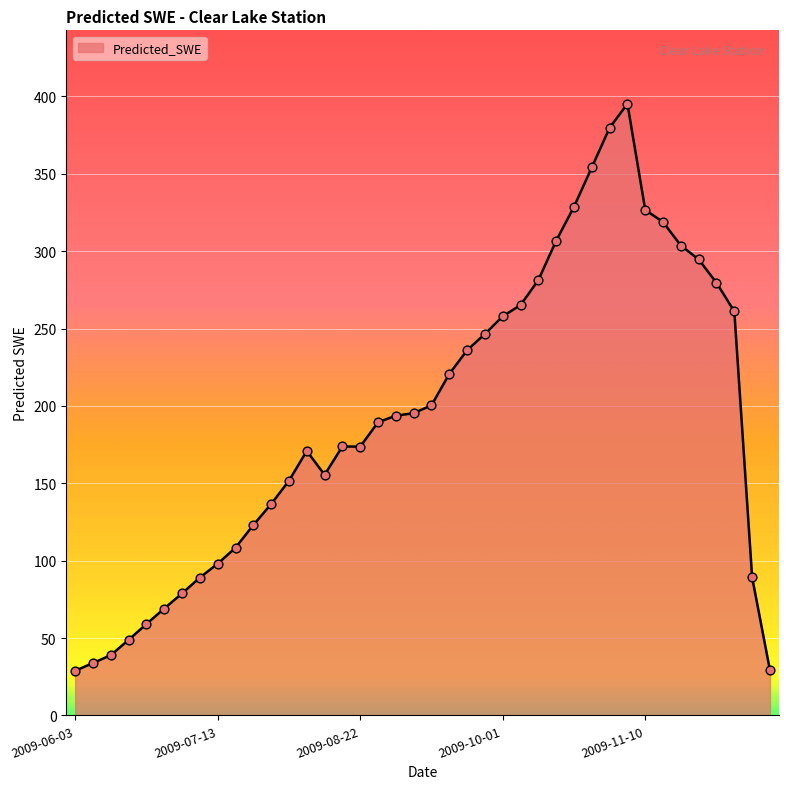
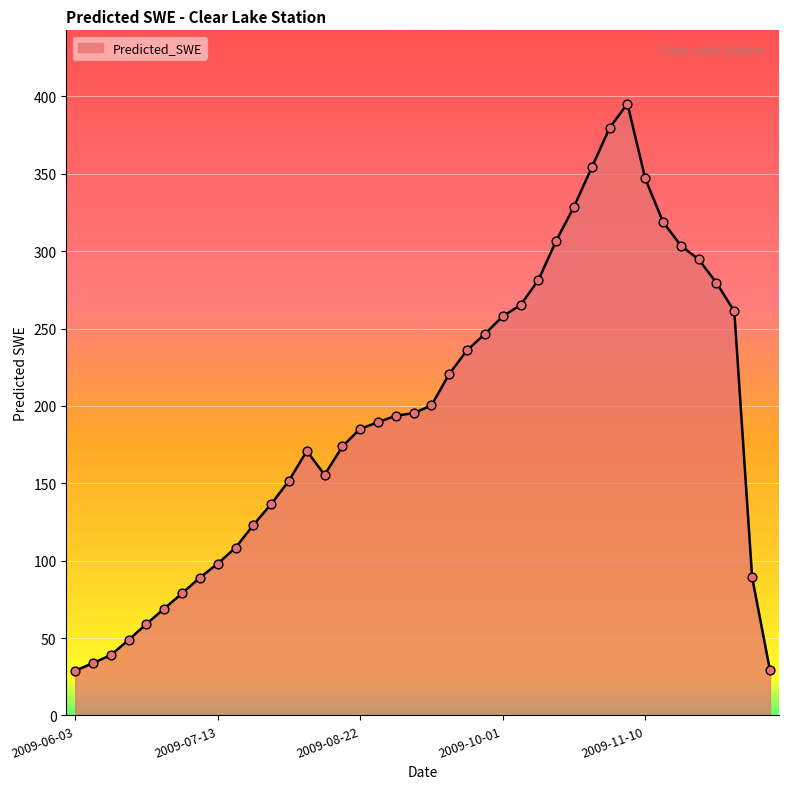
  {
    "2009-06-03": 29,
    "2009-07-13": 98,
-   "2009-08-22": 174,
+   "2009-08-22": 185,
    "2009-10-01": 258,
-   "2009-11-10": 327
+   "2009-11-10": 347
  }
